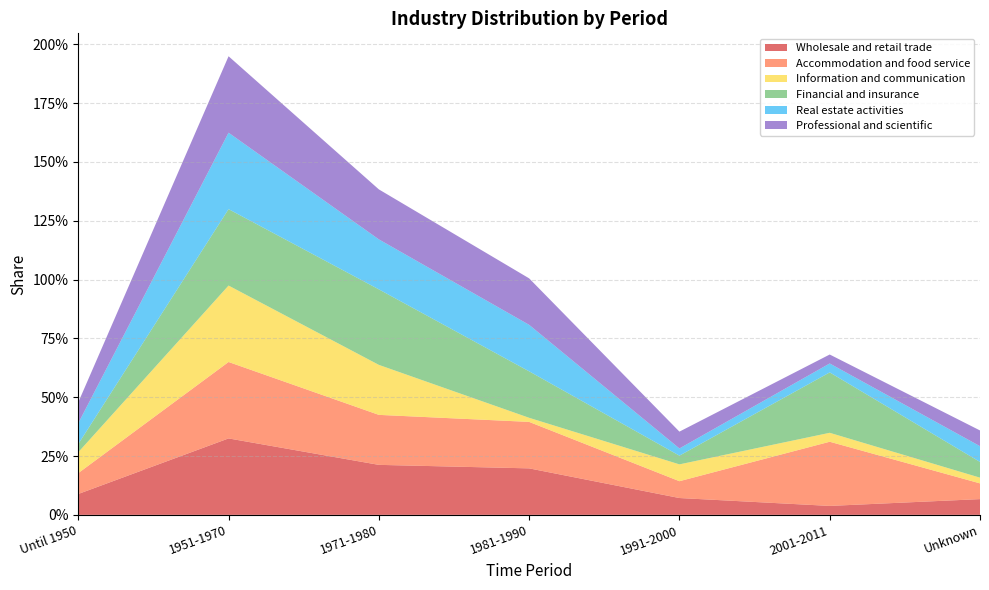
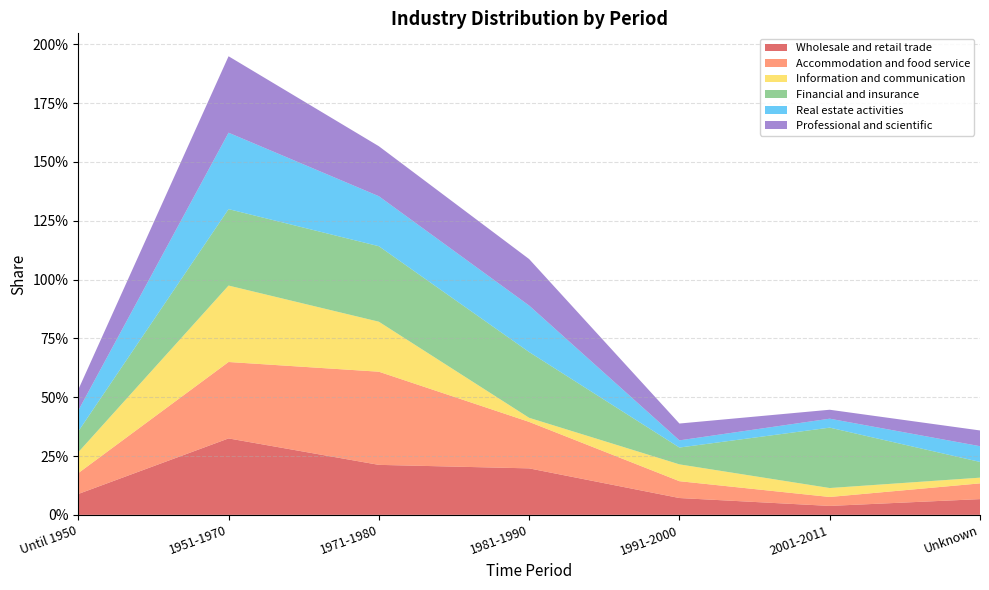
  {
    "Wholesale and retail trade": {
      "Until 1950": "9%",
      "1951-1970": "32%",
      "1971-1980": "21%",
      "1981-1990": "20%",
      "1991-2000": "7%",
      "2001-2011": "4%",
      "Unknown": "7%"
    },
    "Accommodation and food service": {
      "Until 1950": "9%",
      "1951-1970": "32%",
-     "1971-1980": "21%",
+     "1971-1980": "40%",
      "1981-1990": "20%",
      "1991-2000": "7%",
-     "2001-2011": "27%",
+     "2001-2011": "4%",
      "Unknown": "7%"
    },
    "Information and communication": {
      "Until 1950": "9%",
      "1951-1970": "32%",
      "1971-1980": "21%",
      "1981-1990": "2%",
      "1991-2000": "7%",
      "2001-2011": "4%",
      "Unknown": "2%"
    },
    "Financial and insurance": {
-     "Until 1950": "3%",
+     "Until 1950": "9%",
      "1951-1970": "32%",
      "1971-1980": "32%",
-     "1981-1990": "20%",
-     "1991-2000": "4%",
+     "1981-1990": "28%",
+     "1991-2000": "7%",
      "2001-2011": "26%",
      "Unknown": "7%"
    },
    "Real estate activities": {
      "Until 1950": "9%",
      "1951-1970": "32%",
      "1971-1980": "21%",
      "1981-1990": "20%",
      "1991-2000": "3%",
      "2001-2011": "4%",
      "Unknown": "7%"
    },
    "Professional and scientific": {
      "Until 1950": "9%",
      "1951-1970": "32%",
      "1971-1980": "21%",
      "1981-1990": "20%",
      "1991-2000": "7%",
      "2001-2011": "4%",
      "Unknown": "7%"
    }
  }
